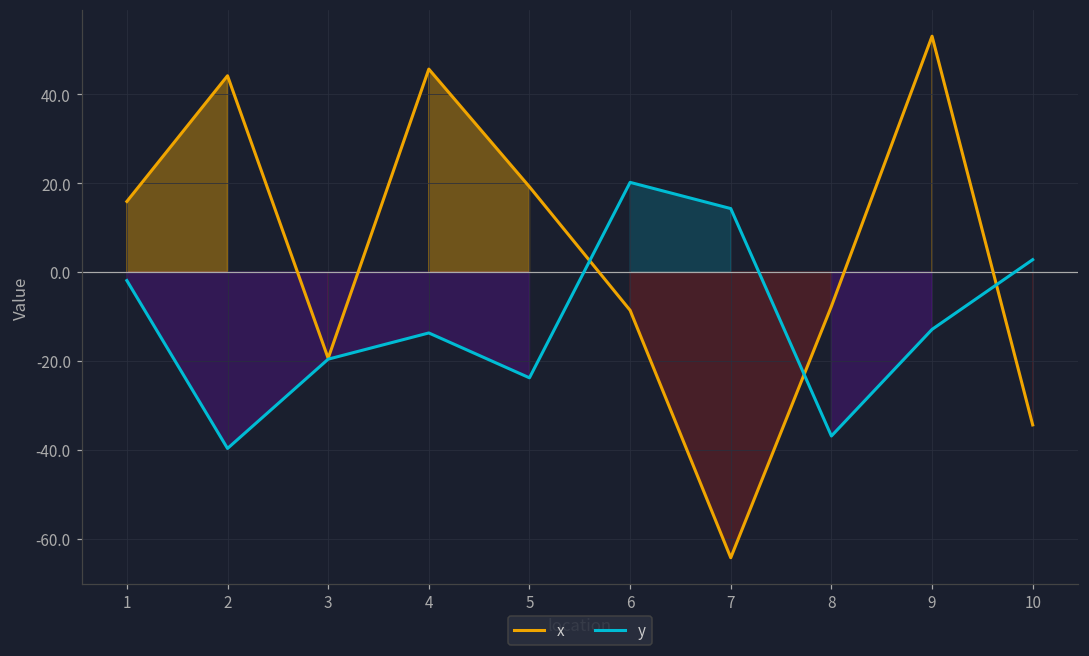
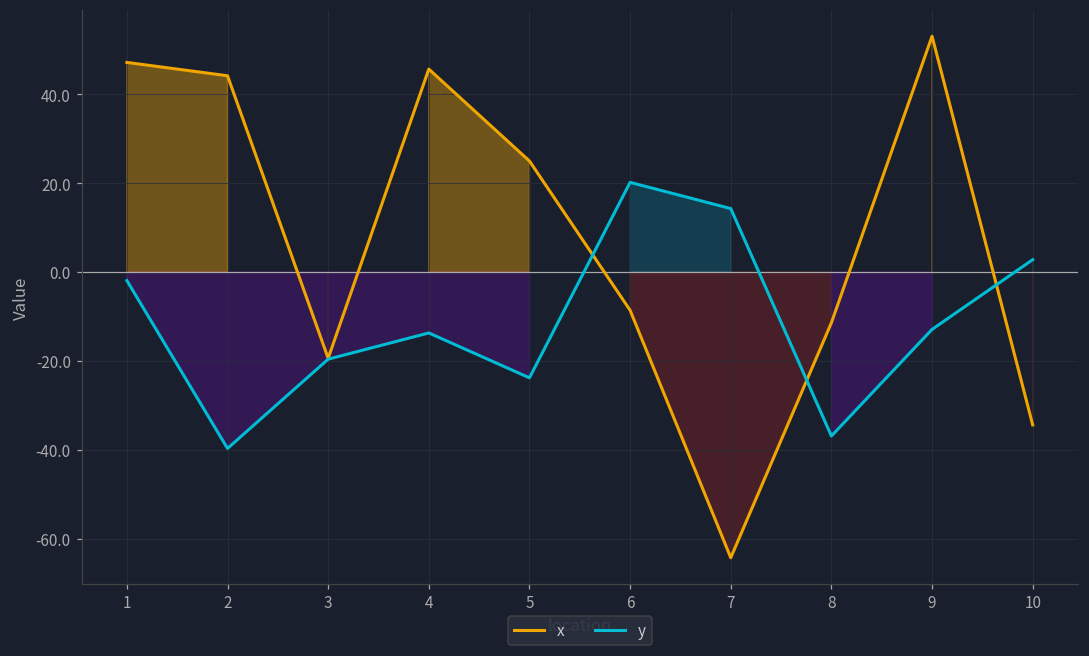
  {
    "x": {
-     "1": 16,
+     "1": 47,
      "2": 44,
      "4": 46,
-     "5": 19,
+     "5": 25,
      "6": -9,
      "7": -64,
-     "8": -8,
+     "8": -11,
      "9": 53,
      "10": -34
    },
    "y": {
      "1": -2,
      "2": -40,
      "4": -14,
      "5": -24,
      "6": 20,
      "7": 14,
      "8": -37,
      "9": -13,
      "10": 3
    }
  }
